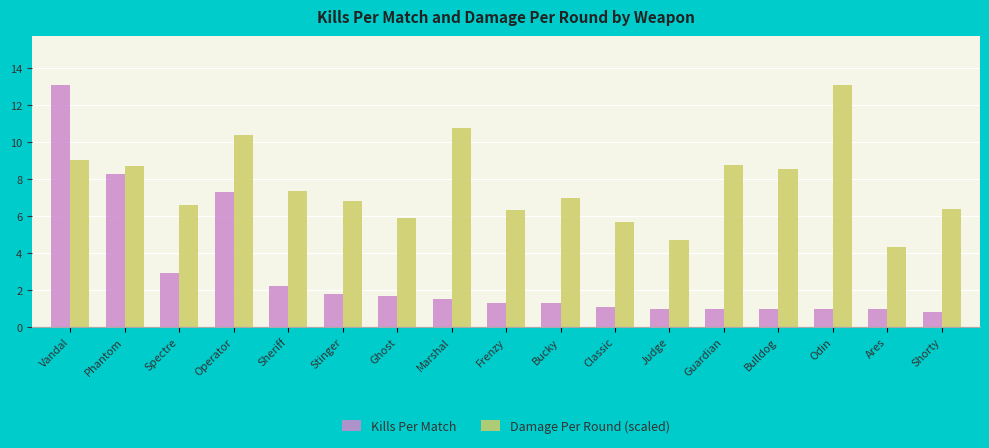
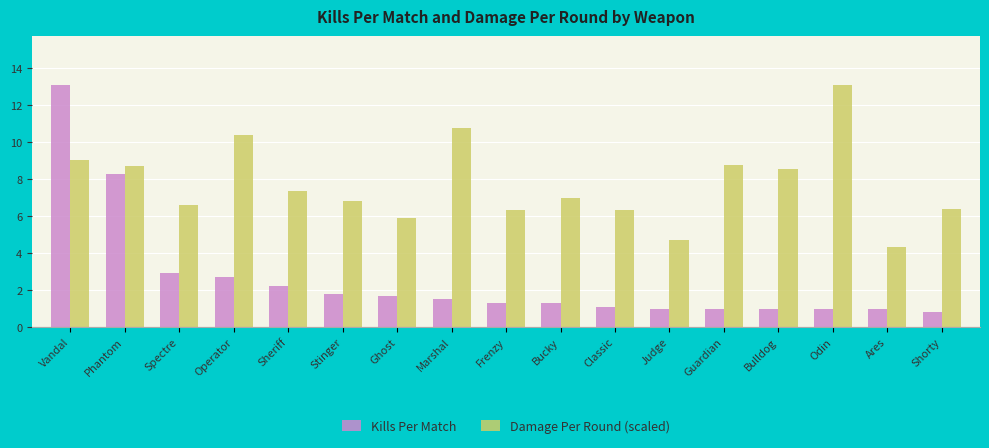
  {
    "Kills Per Match": {
      "Vandal": 13.1,
      "Phantom": 8.3,
      "Spectre": 2.9,
-     "Operator": 7.3,
+     "Operator": 2.7,
      "Sheriff": 2.2,
      "Stinger": 1.8,
      "Ghost": 1.7,
      "Marshal": 1.5,
      "Frenzy": 1.3,
      "Bucky": 1.3,
      "Classic": 1.1,
      "Judge": 1.0,
      "Guardian": 1.0,
      "Bulldog": 1.0,
      "Odin": 1.0,
      "Ares": 1.0,
      "Shorty": 0.8
    },
    "Damage Per Round (scaled)": {
      "Vandal": 9.0,
      "Phantom": 8.7,
      "Spectre": 6.6,
      "Operator": 10.4,
      "Sheriff": 7.3,
      "Stinger": 6.8,
      "Ghost": 5.9,
      "Marshal": 10.8,
      "Frenzy": 6.3,
      "Bucky": 7.0,
-     "Classic": 5.7,
+     "Classic": 6.3,
      "Judge": 4.7,
      "Guardian": 8.8,
      "Bulldog": 8.5,
      "Odin": 13.1,
      "Ares": 4.3,
      "Shorty": 6.4
    }
  }
